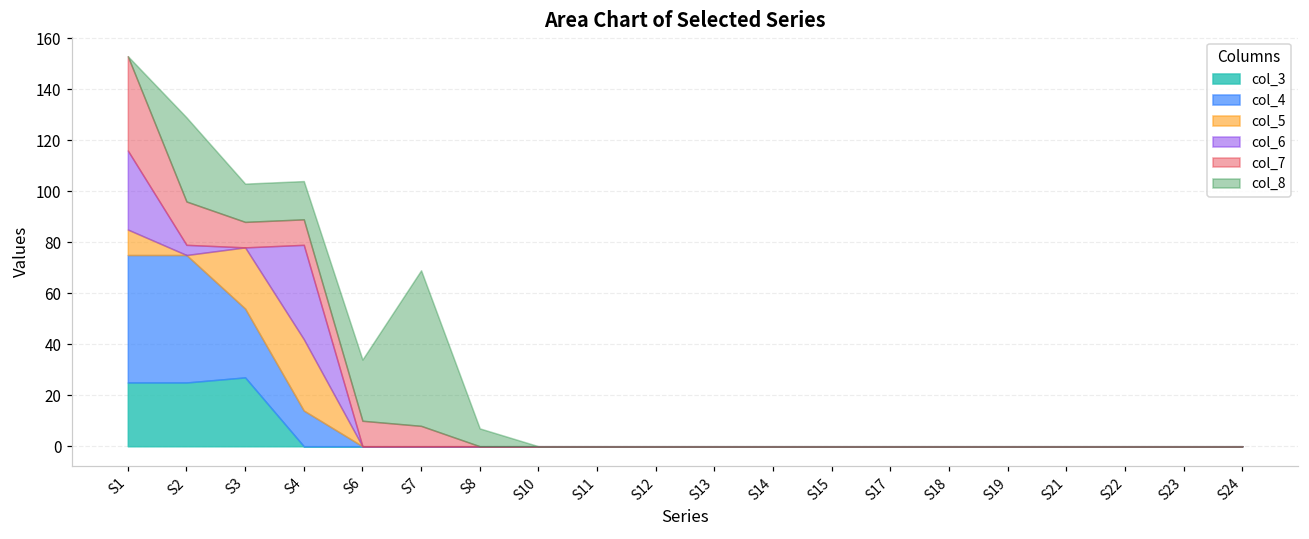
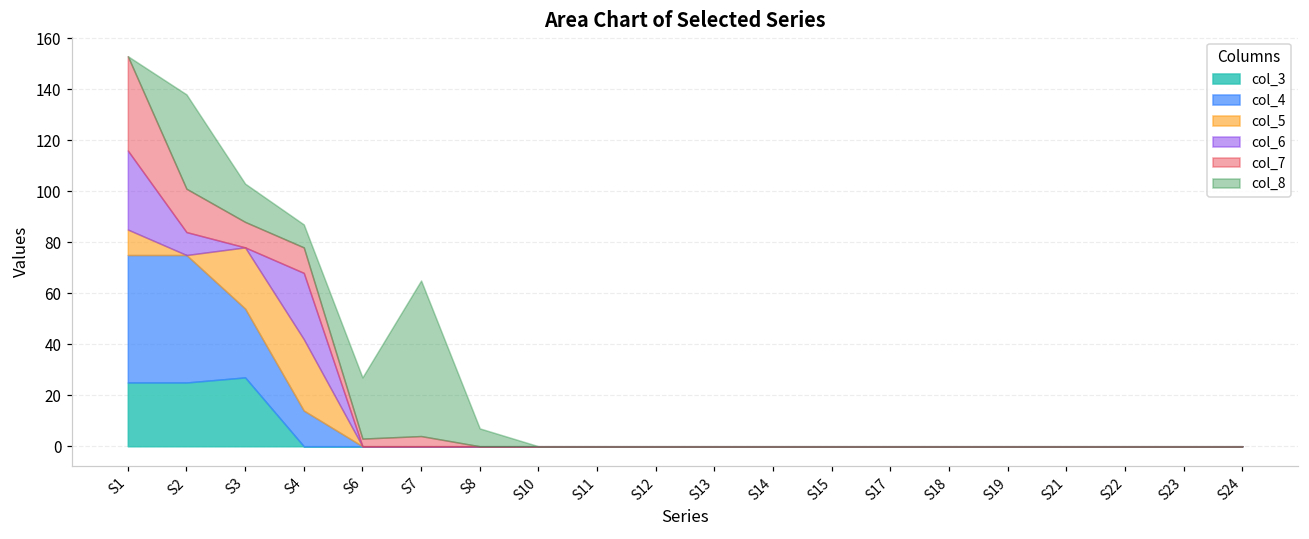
  {
    "col_3": {
      "S1": 25,
      "S2": 25,
      "S3": 27,
      "S4": 0
    },
    "col_4": {
      "S1": 50,
      "S3": 27,
      "S4": 14
    },
    "col_5": {
      "S1": 10,
      "S4": 28
    },
    "col_6": {
      "S1": 31,
-     "S2": 4,
-     "S4": 37
+     "S2": 9,
+     "S4": 26
    },
    "col_7": {
      "S2": 17,
      "S3": 10,
      "S4": 10,
-     "S6": 10,
-     "S7": 8
+     "S6": 3,
+     "S7": 4
    },
    "col_8": {
-     "S2": 33,
+     "S2": 37,
      "S3": 15,
-     "S4": 15,
+     "S4": 9,
      "S6": 24,
      "S7": 61,
      "S8": 7
    }
  }
